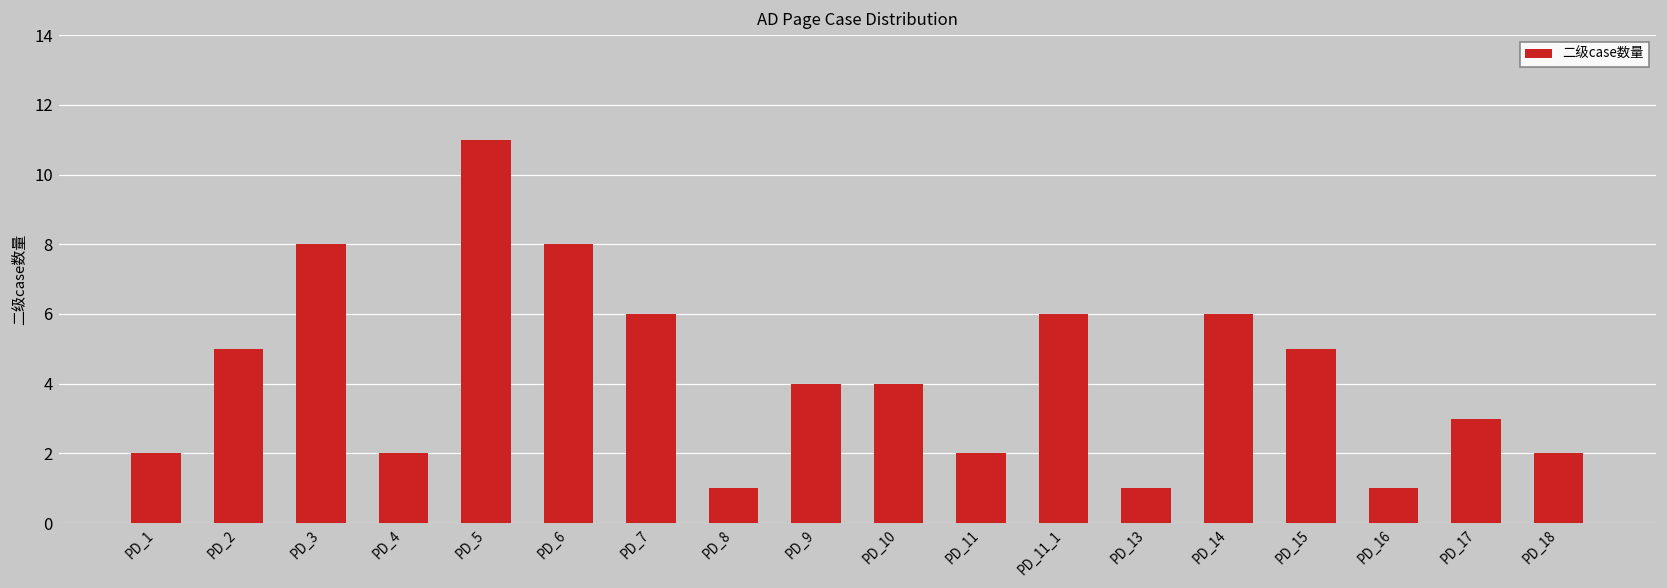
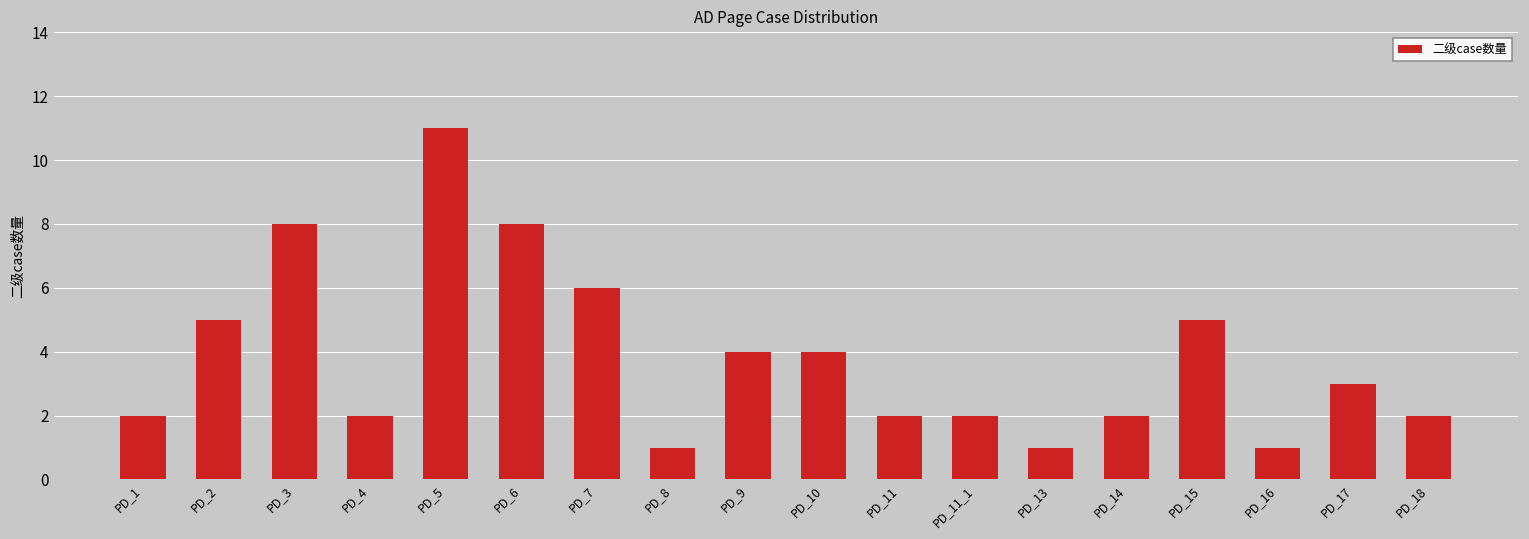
  {
    "PD_1": 2,
    "PD_2": 5,
    "PD_3": 8,
    "PD_4": 2,
    "PD_5": 11,
    "PD_6": 8,
    "PD_7": 6,
    "PD_8": 1,
    "PD_9": 4,
    "PD_10": 4,
    "PD_11": 2,
-   "PD_11_1": 6,
+   "PD_11_1": 2,
    "PD_13": 1,
-   "PD_14": 6,
+   "PD_14": 2,
    "PD_15": 5,
    "PD_16": 1,
    "PD_17": 3,
    "PD_18": 2
  }
